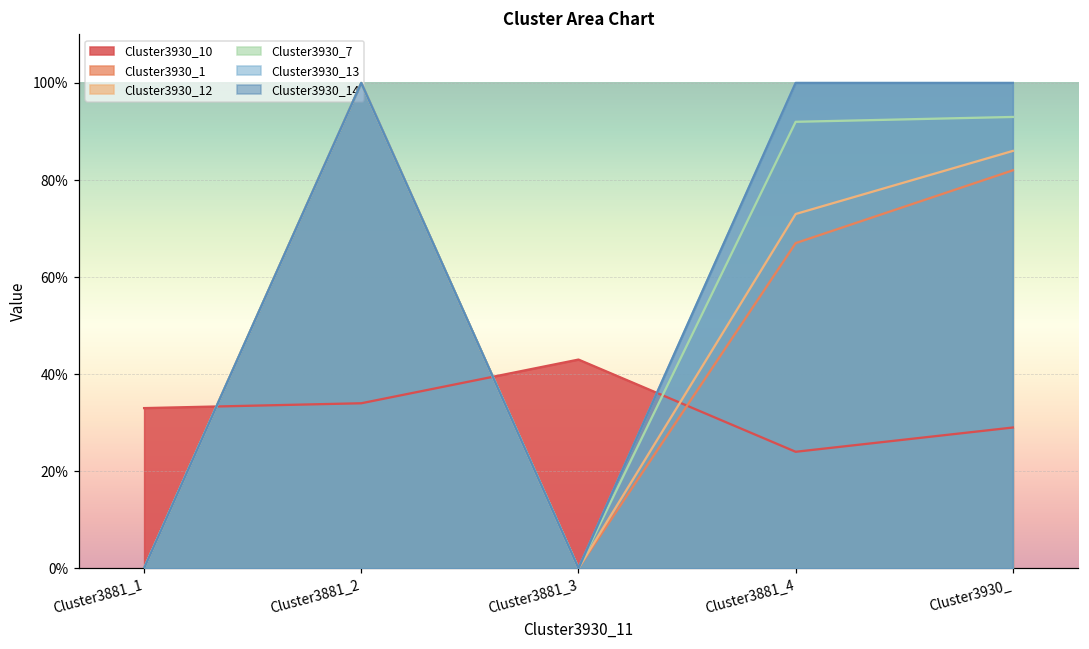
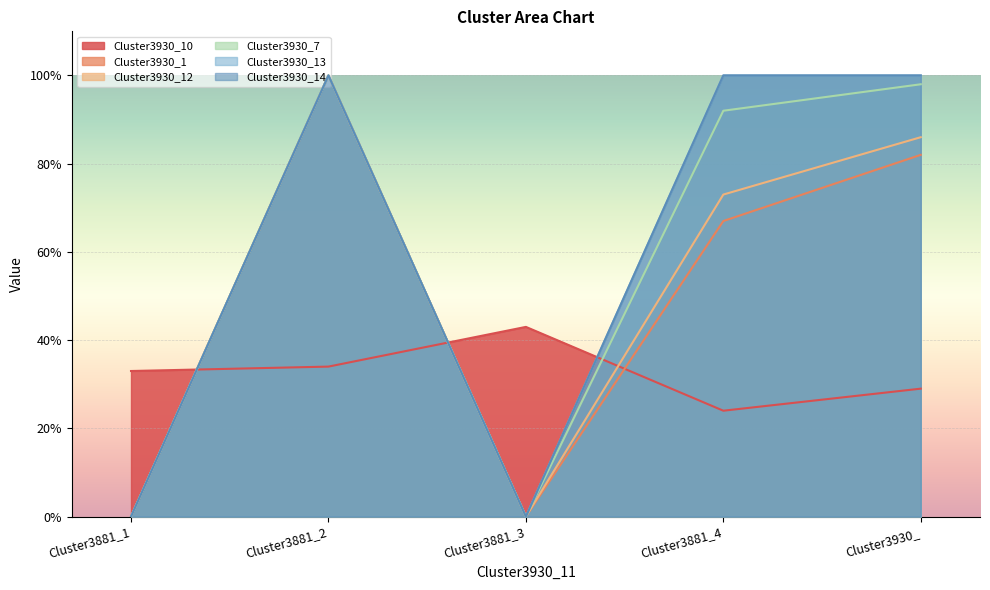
  {
    "Cluster3930_7": {
      "Cluster3881_4": "92%",
-     "Cluster3930_": "93%"
+     "Cluster3930_": "98%"
    },
    "Cluster3930_14": {
      "Cluster3881_4": "100%",
      "Cluster3930_": "100%"
    }
  }
